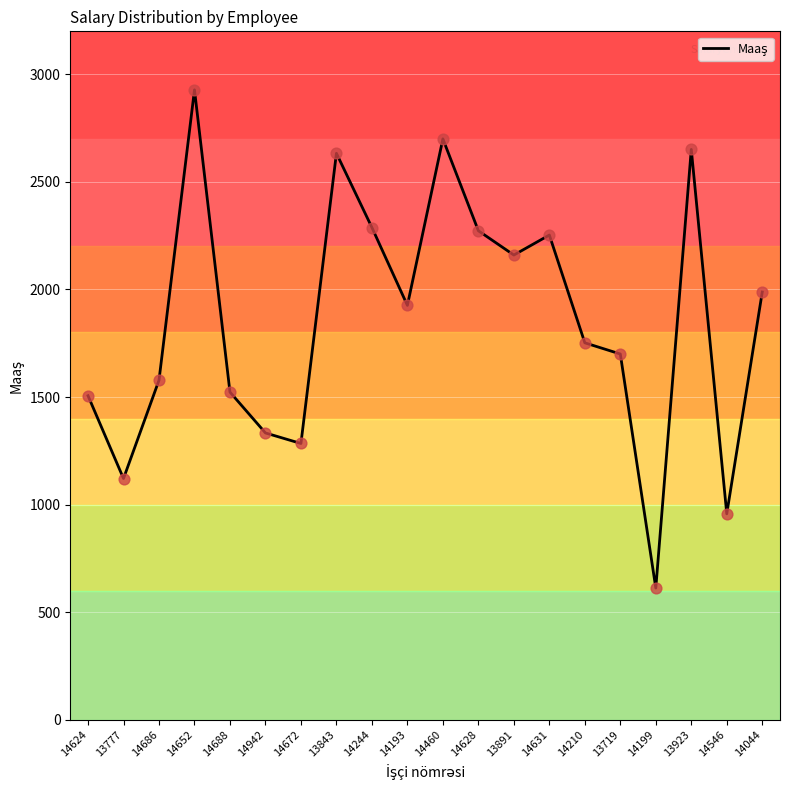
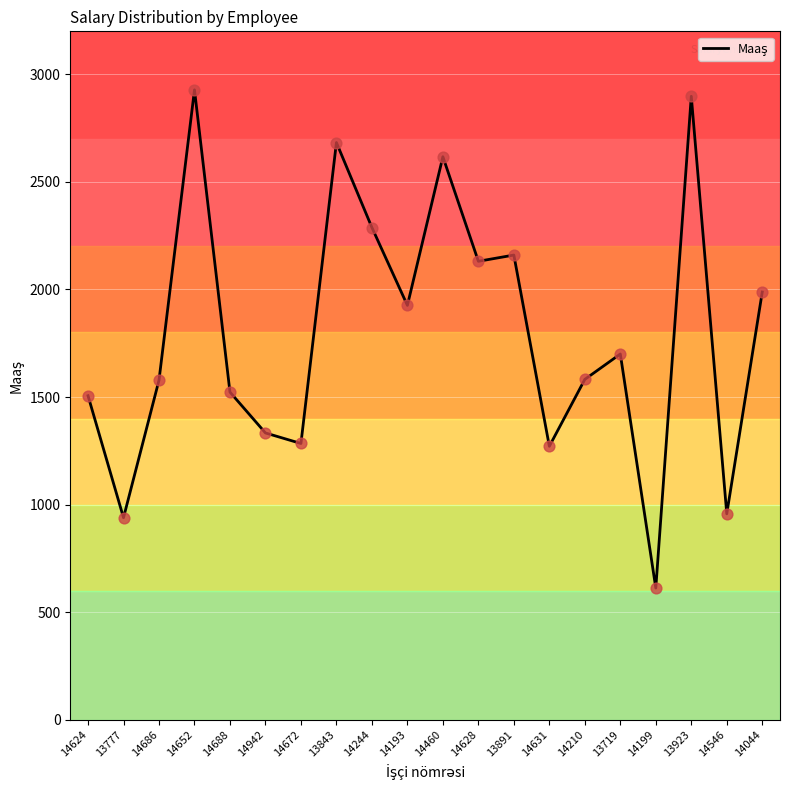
  {
    "14624": 1510,
-   "13777": 1120,
+   "13777": 940,
    "14686": 1580,
    "14652": 2930,
    "14688": 1520,
    "14942": 1330,
    "14672": 1280,
-   "13843": 2630,
+   "13843": 2680,
    "14244": 2290,
    "14193": 1930,
-   "14460": 2700,
-   "14628": 2270,
+   "14460": 2620,
+   "14628": 2130,
    "13891": 2160,
-   "14631": 2250,
-   "14210": 1750,
+   "14631": 1270,
+   "14210": 1580,
    "13719": 1700,
    "14199": 610,
-   "13923": 2650,
+   "13923": 2900,
    "14546": 960,
    "14044": 1990
  }
